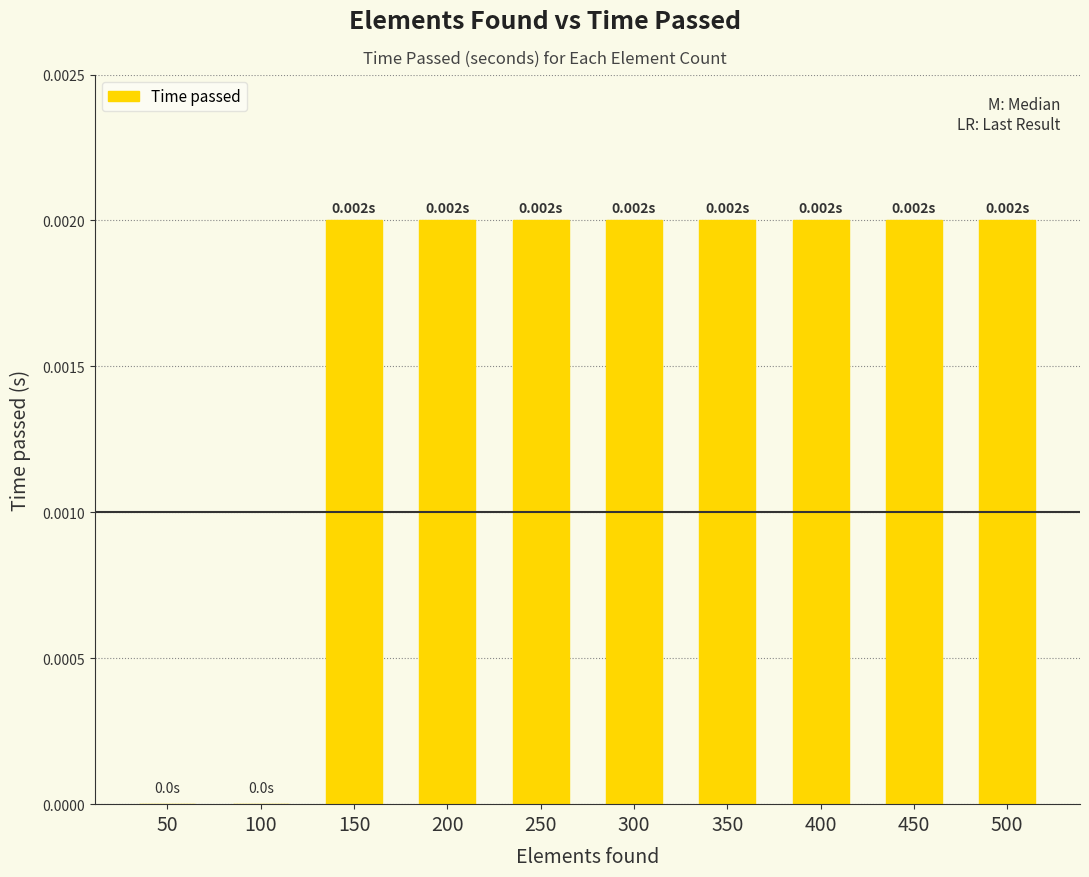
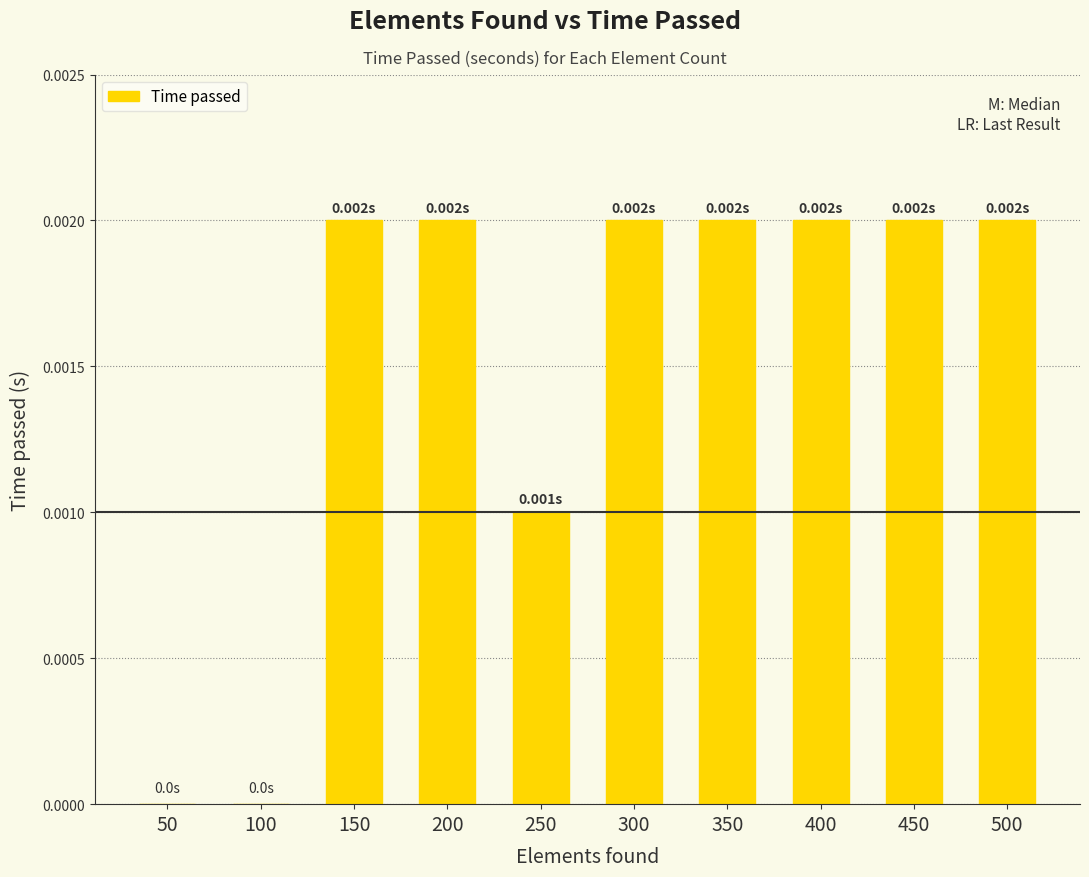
  {
    "50": "0.0s",
    "100": "0.0s",
    "150": "0.002s",
    "200": "0.002s",
-   "250": "0.002s",
+   "250": "0.001s",
    "300": "0.002s",
    "350": "0.002s",
    "400": "0.002s",
    "450": "0.002s",
    "500": "0.002s"
  }
